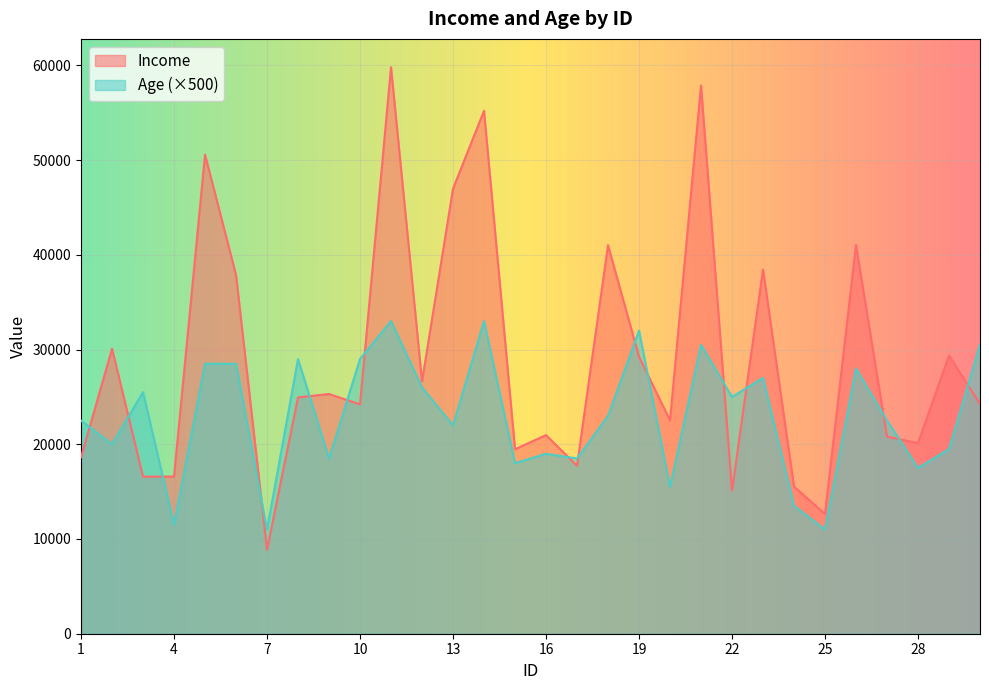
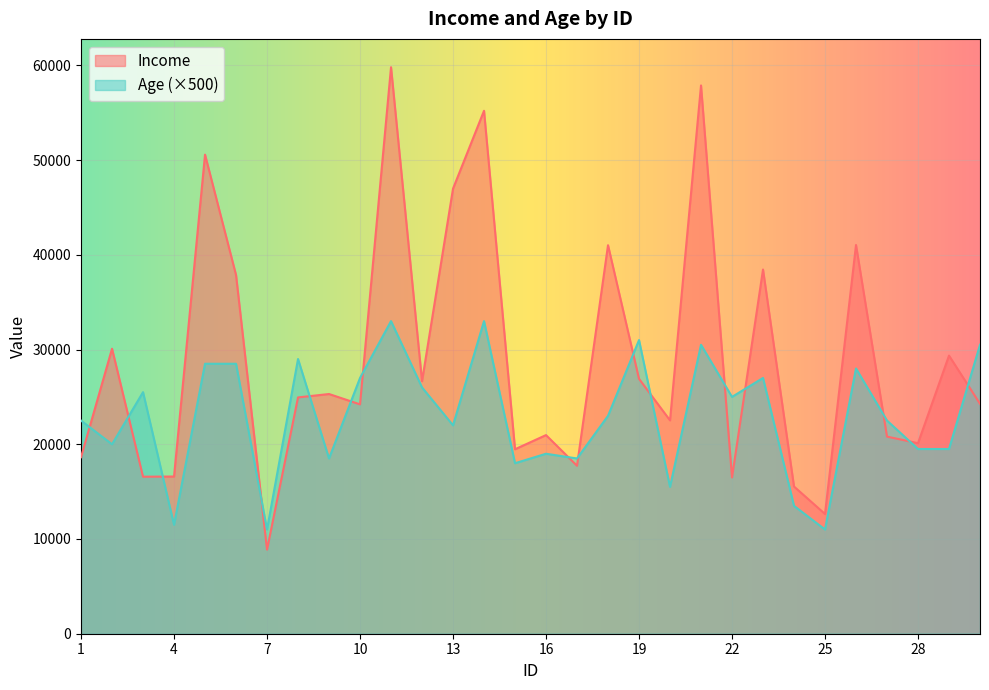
  {
    "Income": {
      "1": 19000,
      "4": 17000,
      "7": 9000,
      "10": 24000,
      "13": 47000,
      "16": 21000,
-     "19": 29000,
-     "22": 15000,
+     "19": 27000,
+     "22": 16000,
      "25": 13000,
      "28": 20000
    },
    "Age (×500)": {
      "1": 23000,
      "4": 12000,
      "7": 11000,
-     "10": 29000,
+     "10": 27000,
      "13": 22000,
      "16": 19000,
-     "19": 32000,
+     "19": 31000,
      "22": 25000,
      "25": 11000,
-     "28": 18000
+     "28": 20000
    }
  }
